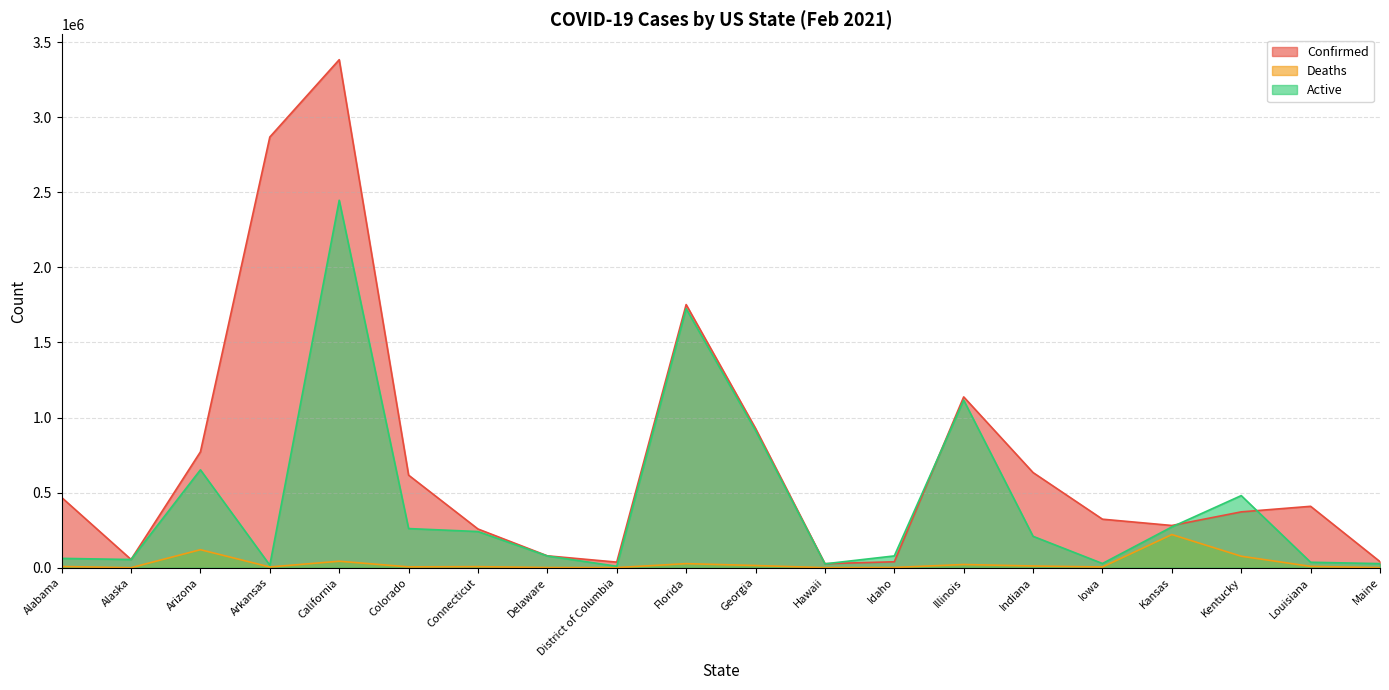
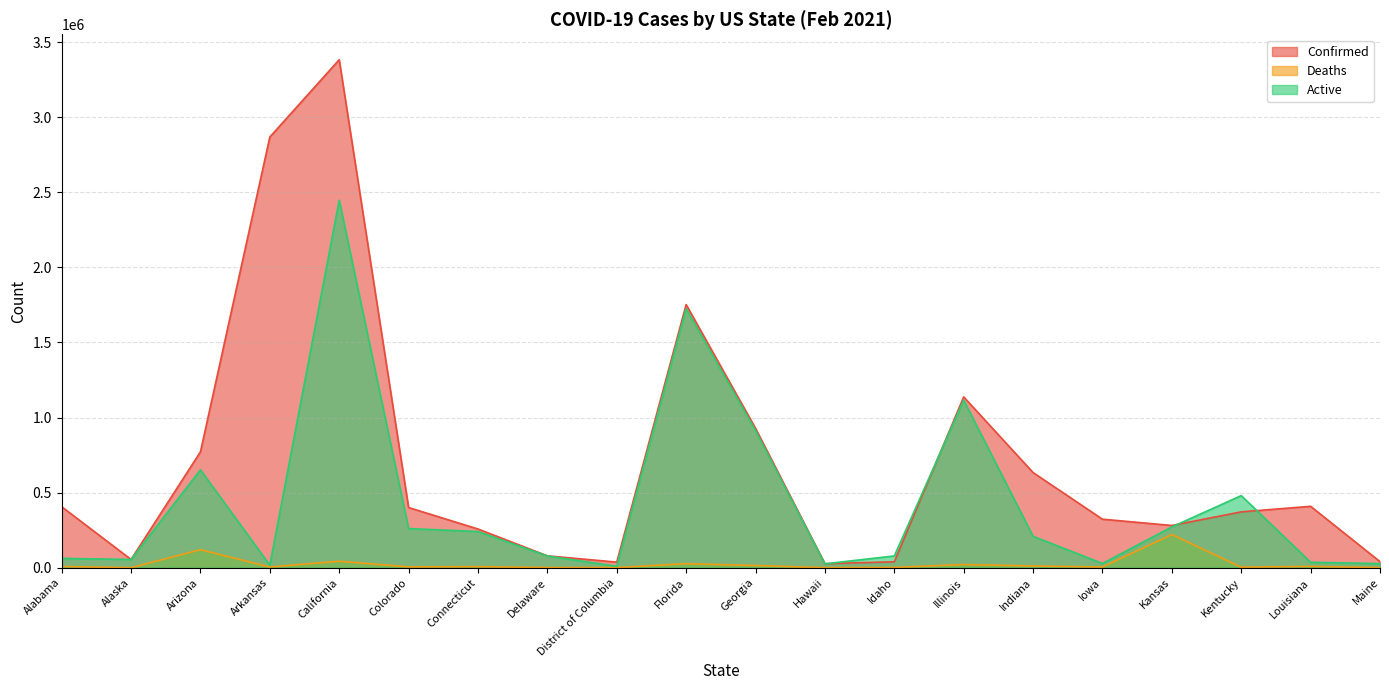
  {
    "Confirmed": {
-     "Alabama": 470000,
+     "Alabama": 410000,
      "Arizona": 770000,
      "Arkansas": 2870000,
      "California": 3380000,
-     "Colorado": 620000,
+     "Colorado": 400000,
      "District of Columbia": 40000,
      "Florida": 1750000,
      "Idaho": 40000,
      "Illinois": 1140000,
      "Indiana": 630000,
      "Iowa": 320000,
      "Kentucky": 370000,
      "Louisiana": 410000
    },
    "Deaths": {
      "Alabama": 10000,
      "Alaska": 0,
      "Arizona": 120000,
      "California": 40000,
      "Colorado": 10000,
      "Connecticut": 10000,
      "Delaware": 0,
      "Florida": 30000,
      "Georgia": 10000,
      "Hawaii": 0,
      "Idaho": 0,
      "Illinois": 20000,
      "Indiana": 10000,
      "Iowa": 10000,
      "Kansas": 220000,
-     "Kentucky": 80000,
+     "Kentucky": 0,
      "Louisiana": 10000,
      "Maine": 0
    },
    "Active": {
      "Alabama": 60000,
      "Arizona": 650000,
      "California": 2450000,
      "Colorado": 260000,
      "Florida": 1730000,
      "Idaho": 80000,
      "Illinois": 1120000,
      "Indiana": 210000,
      "Iowa": 30000,
      "Kentucky": 480000,
      "Louisiana": 40000
    }
  }
